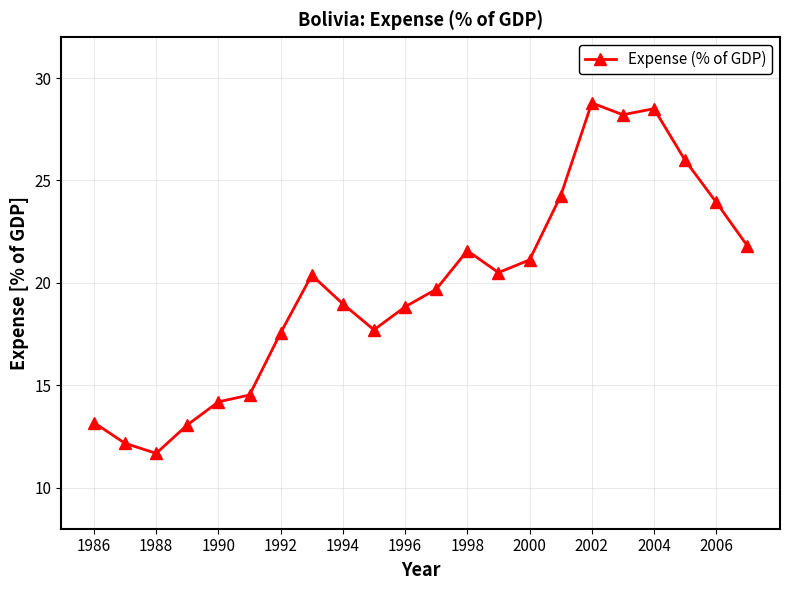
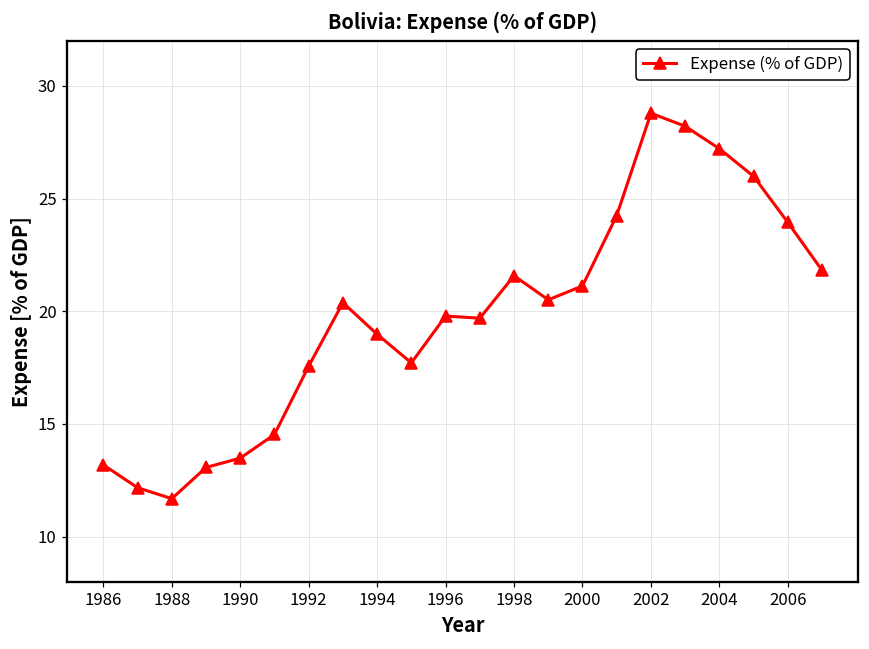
  {
    "1986": 13.2,
    "1988": 11.7,
-   "1990": 14.2,
+   "1990": 13.5,
    "1992": 17.6,
    "1994": 19.0,
-   "1996": 18.8,
+   "1996": 19.8,
    "1998": 21.6,
    "2000": 21.1,
    "2002": 28.8,
-   "2004": 28.5,
+   "2004": 27.2,
    "2006": 23.9
  }
